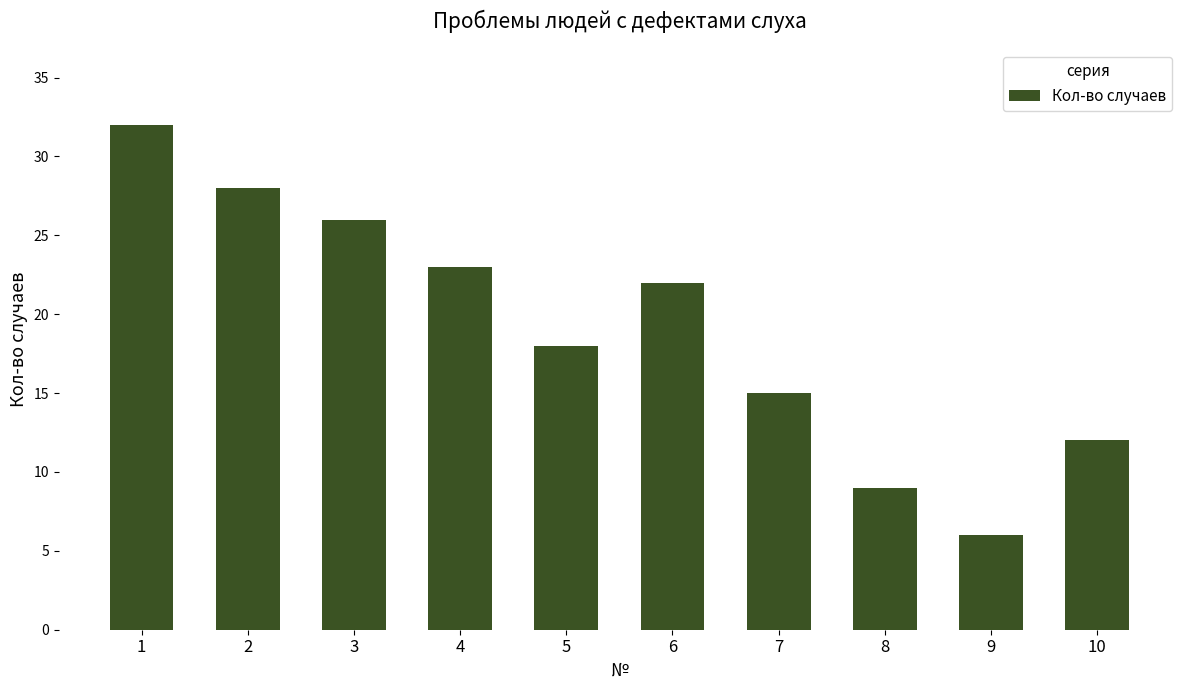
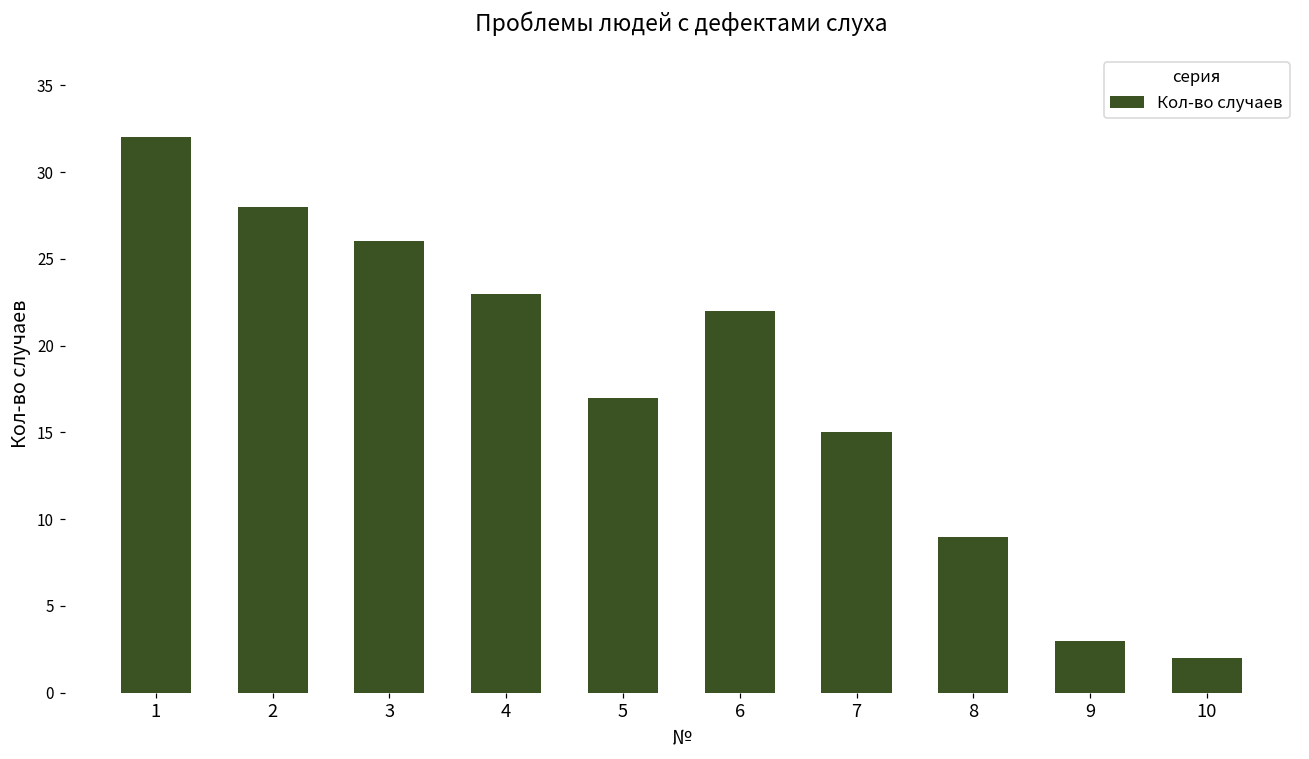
  {
    "1": 32,
    "2": 28,
    "3": 26,
    "4": 23,
-   "5": 18,
+   "5": 17,
    "6": 22,
    "7": 15,
    "8": 9,
-   "9": 6,
-   "10": 12
+   "9": 3,
+   "10": 2
  }
